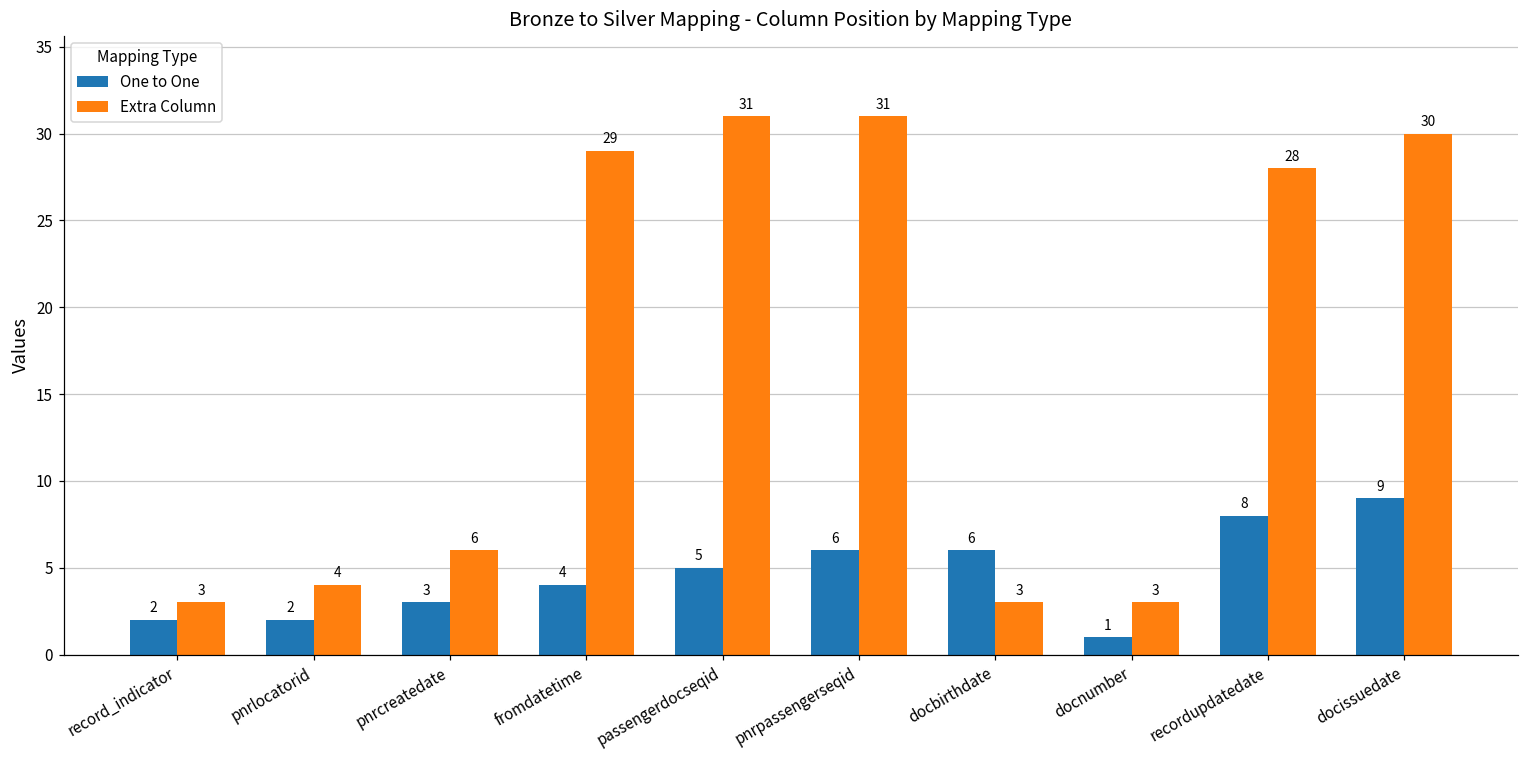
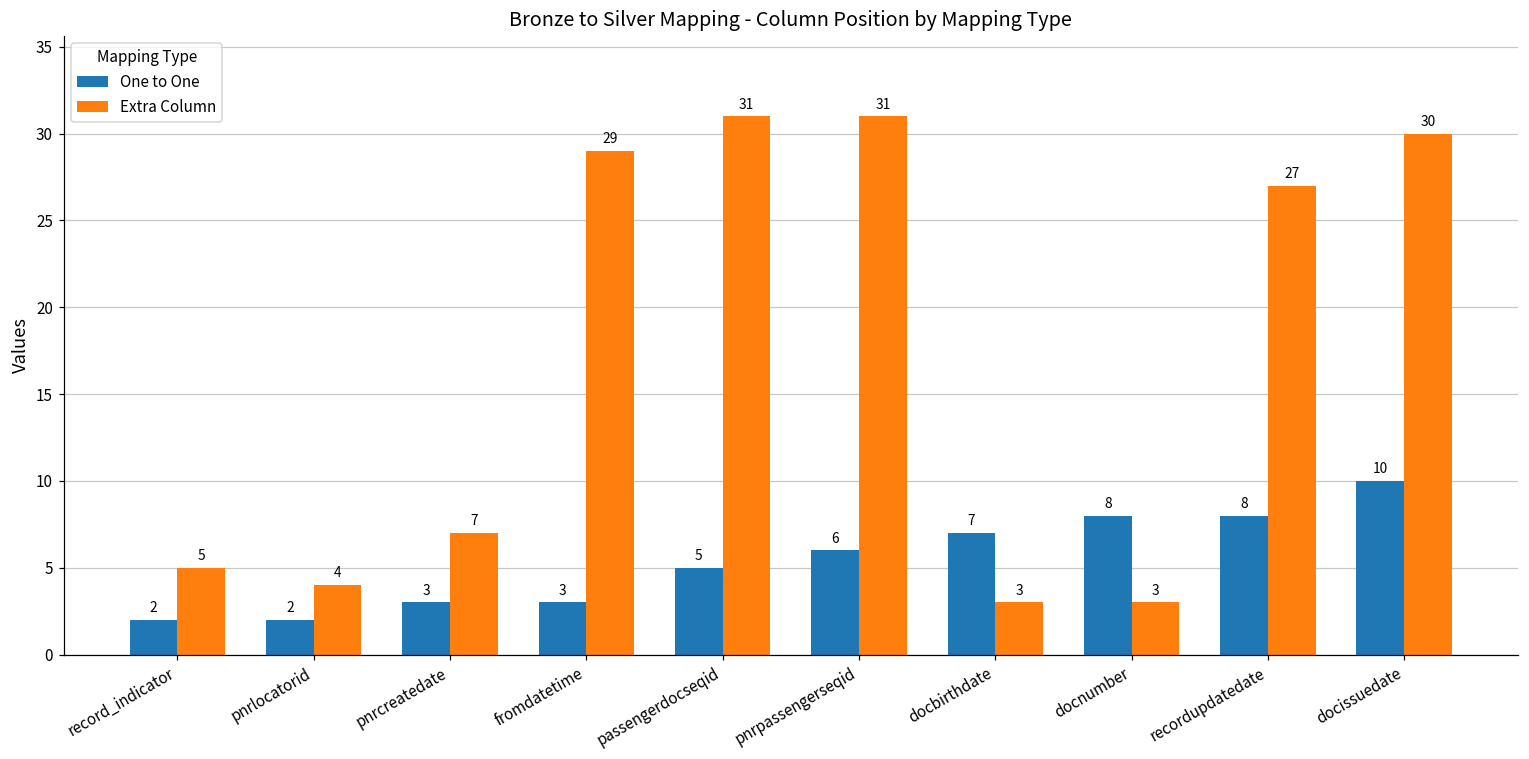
  {
    "One to One": {
      "record_indicator": 2,
      "pnrlocatorid": 2,
      "pnrcreatedate": 3,
-     "fromdatetime": 4,
+     "fromdatetime": 3,
      "passengerdocseqid": 5,
      "pnrpassengerseqid": 6,
-     "docbirthdate": 6,
-     "docnumber": 1,
+     "docbirthdate": 7,
+     "docnumber": 8,
      "recordupdatedate": 8,
-     "docissuedate": 9
+     "docissuedate": 10
    },
    "Extra Column": {
-     "record_indicator": 3,
+     "record_indicator": 5,
      "pnrlocatorid": 4,
-     "pnrcreatedate": 6,
+     "pnrcreatedate": 7,
      "fromdatetime": 29,
      "passengerdocseqid": 31,
      "pnrpassengerseqid": 31,
      "docbirthdate": 3,
      "docnumber": 3,
-     "recordupdatedate": 28,
+     "recordupdatedate": 27,
      "docissuedate": 30
    }
  }
